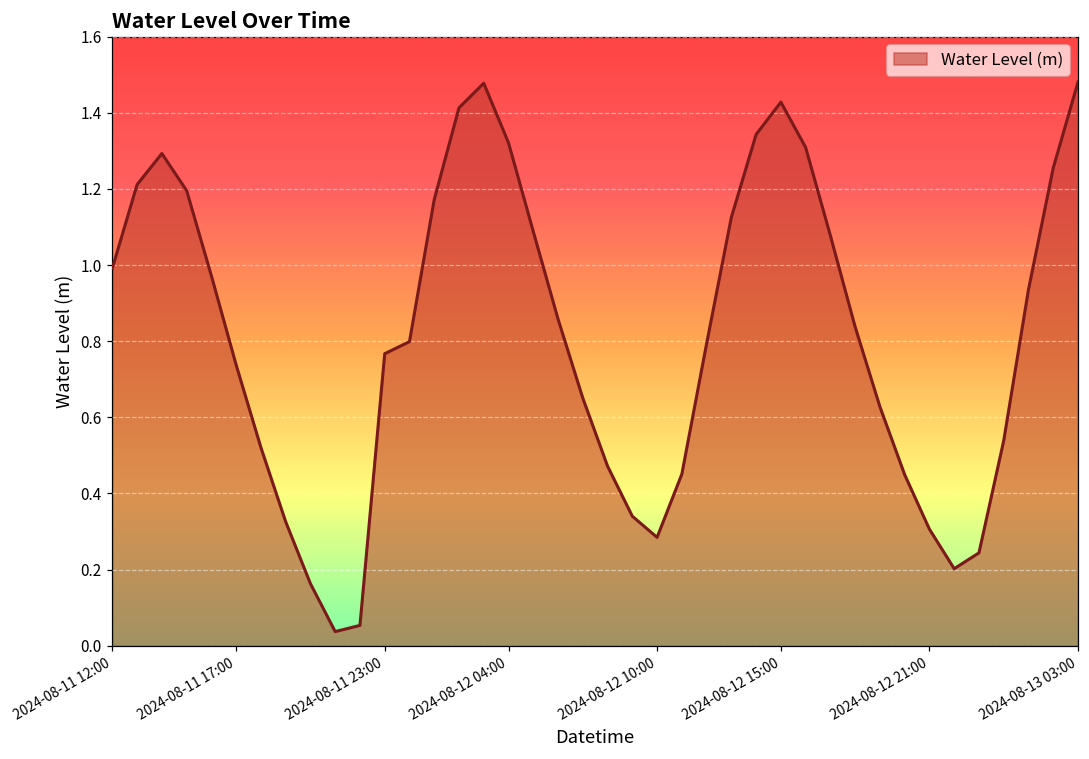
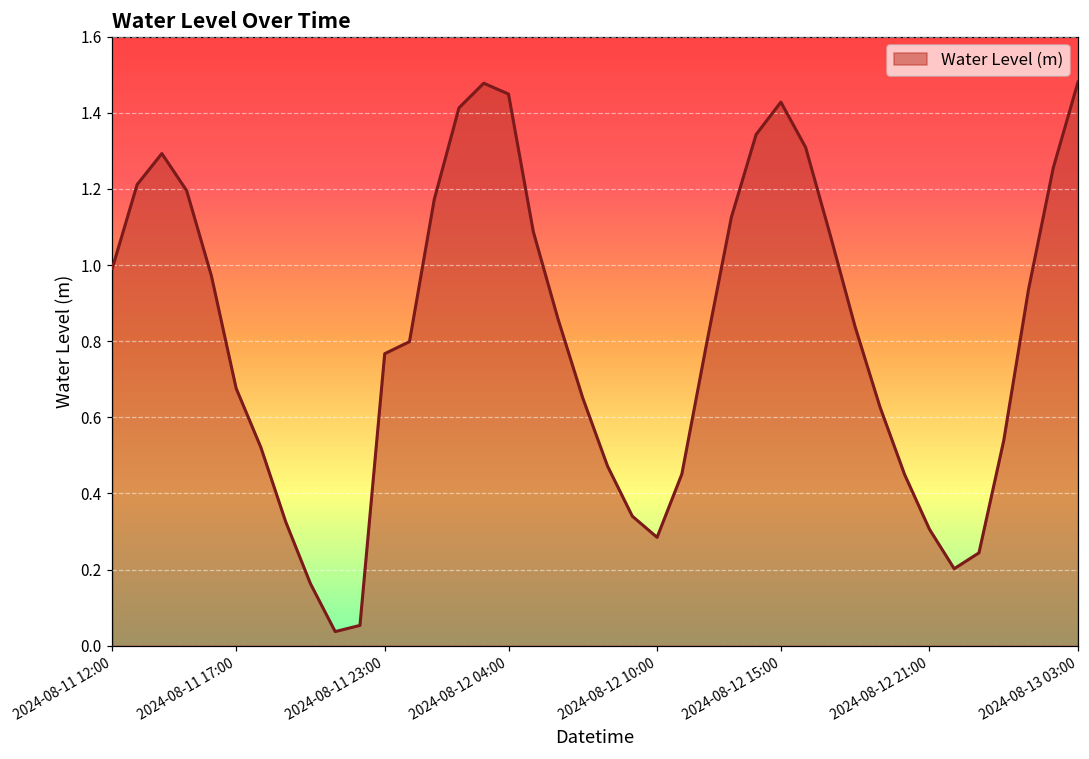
  {
    "2024-08-11 12:00": 0.99,
-   "2024-08-11 17:00": 0.74,
+   "2024-08-11 17:00": 0.68,
    "2024-08-11 23:00": 0.77,
-   "2024-08-12 04:00": 1.32,
+   "2024-08-12 04:00": 1.45,
    "2024-08-12 10:00": 0.28,
    "2024-08-12 15:00": 1.43,
    "2024-08-12 21:00": 0.31,
    "2024-08-13 03:00": 1.48
  }
